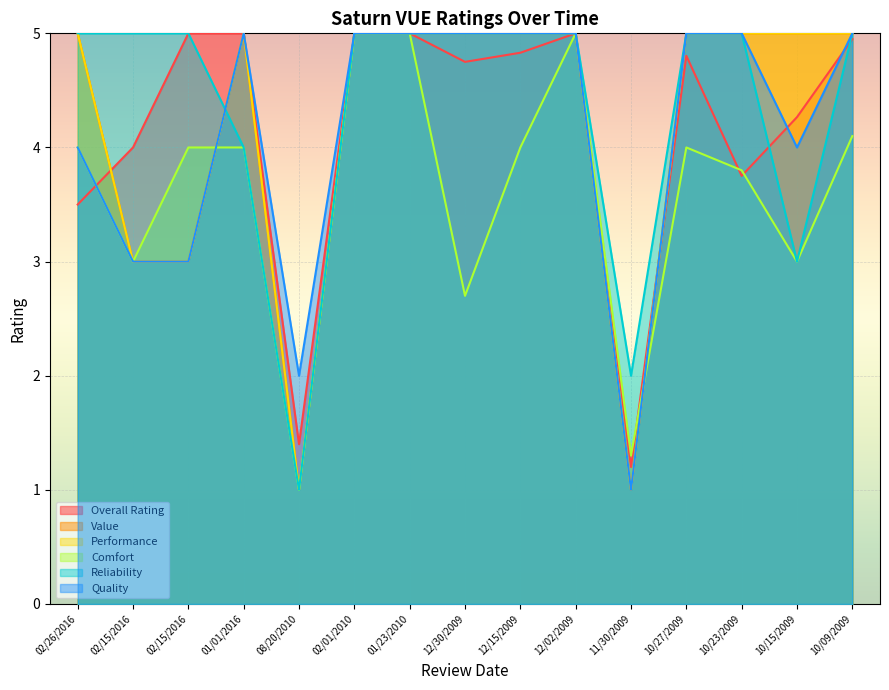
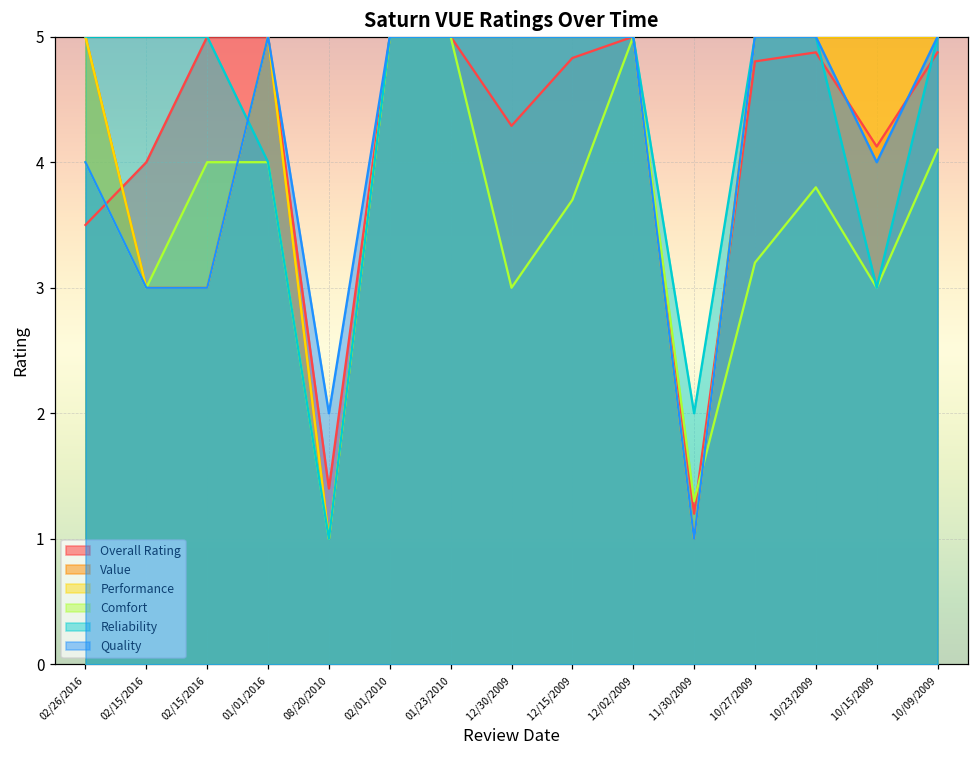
  {
    "Overall Rating": {
      "02/26/2016": 3.50,
      "08/20/2010": 1.40,
-     "12/30/2009": 4.75,
+     "12/30/2009": 4.29,
      "12/15/2009": 4.83,
      "11/30/2009": 1.20,
      "10/27/2009": 4.80,
-     "10/23/2009": 3.75,
-     "10/15/2009": 4.27,
-     "10/09/2009": 4.95
+     "10/23/2009": 4.88,
+     "10/15/2009": 4.13,
+     "10/09/2009": 4.88
    },
    "Performance": {
      "10/15/2009": 5.00
    },
    "Comfort": {
-     "12/30/2009": 2.7,
-     "12/15/2009": 4.0,
+     "12/30/2009": 3.0,
+     "12/15/2009": 3.7,
      "11/30/2009": 1.3,
-     "10/27/2009": 4.0,
+     "10/27/2009": 3.2,
      "10/23/2009": 3.8,
      "10/09/2009": 4.1
    }
  }
